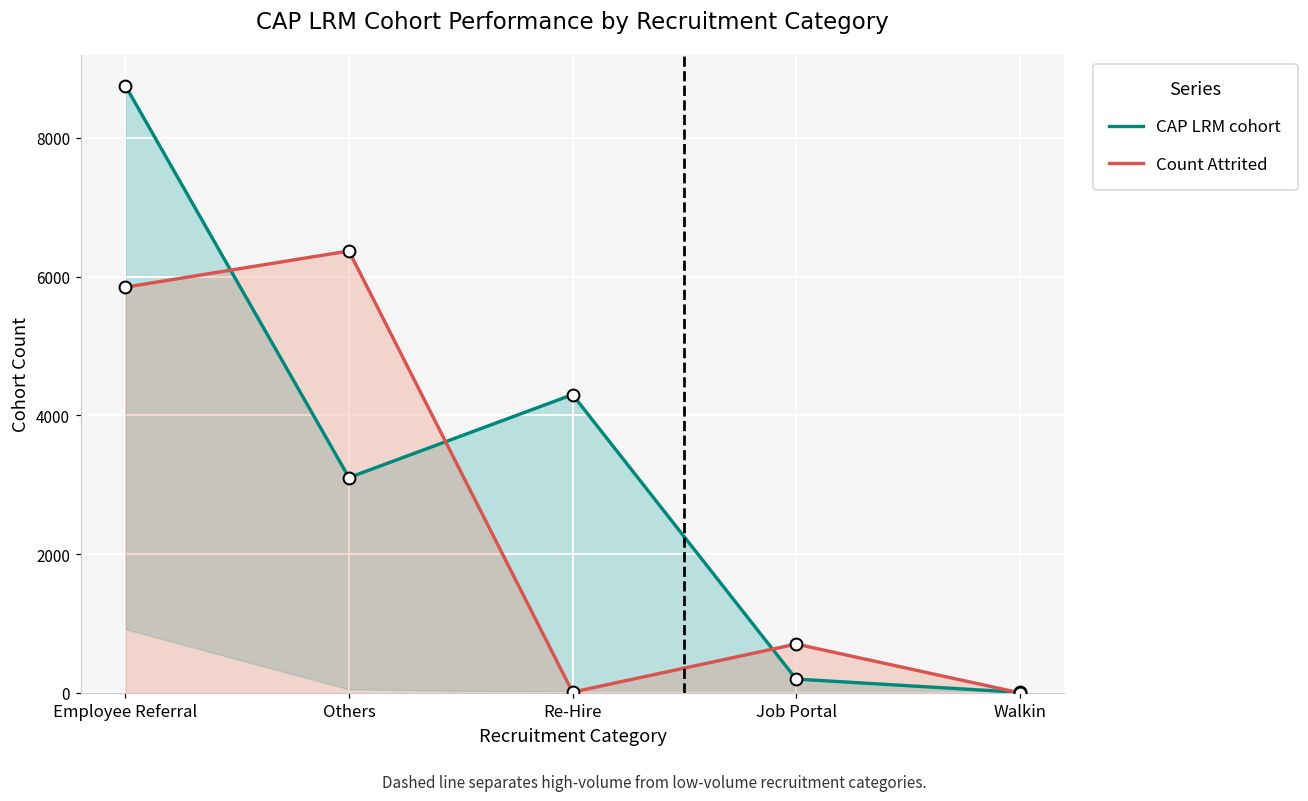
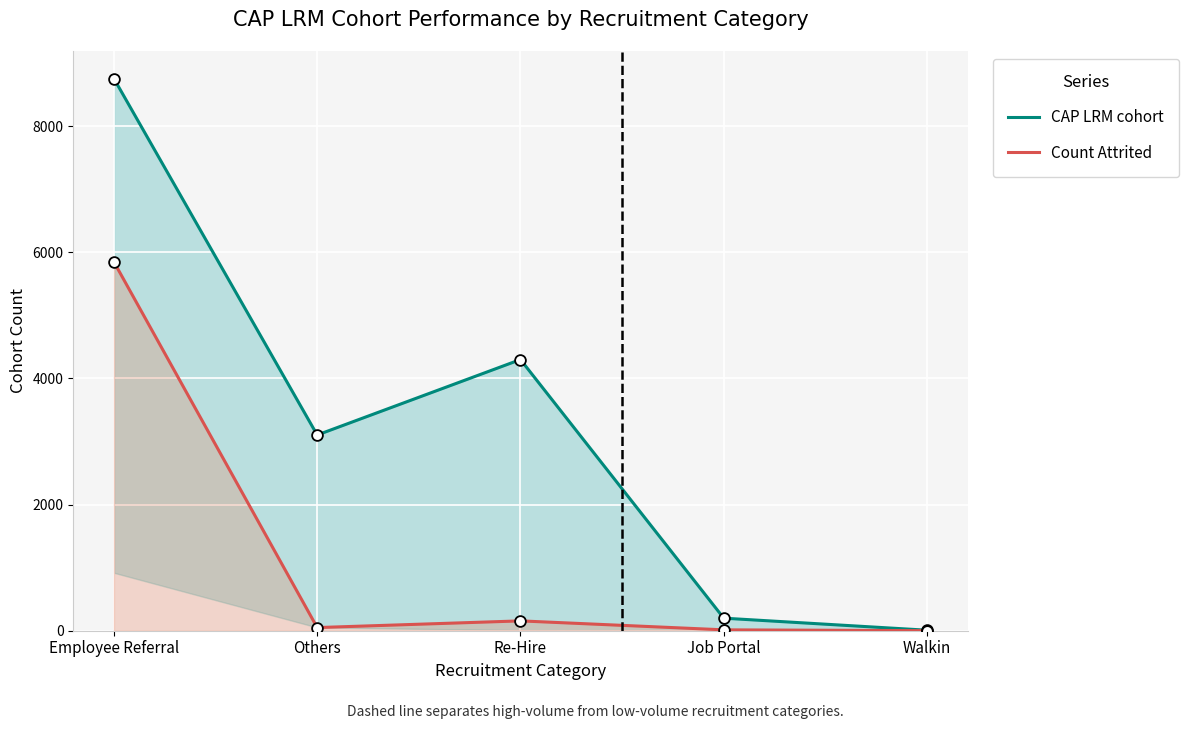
  {
    "CAP LRM cohort": {
      "Employee Referral": 8800,
      "Others": 3100,
      "Re-Hire": 4300,
      "Job Portal": 200
    },
    "Count Attrited": {
      "Employee Referral": 5800,
-     "Others": 6400,
-     "Re-Hire": 0,
-     "Job Portal": 700
+     "Others": 100,
+     "Re-Hire": 200,
+     "Job Portal": 0
    }
  }
